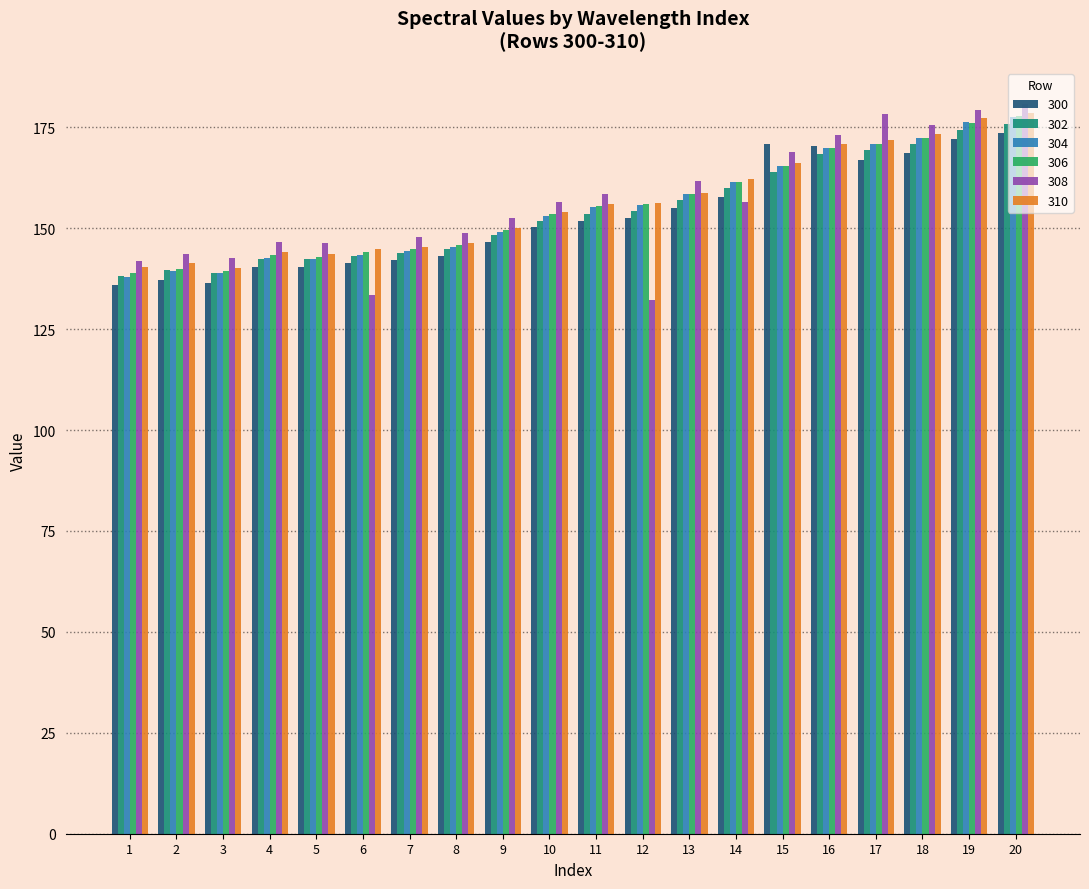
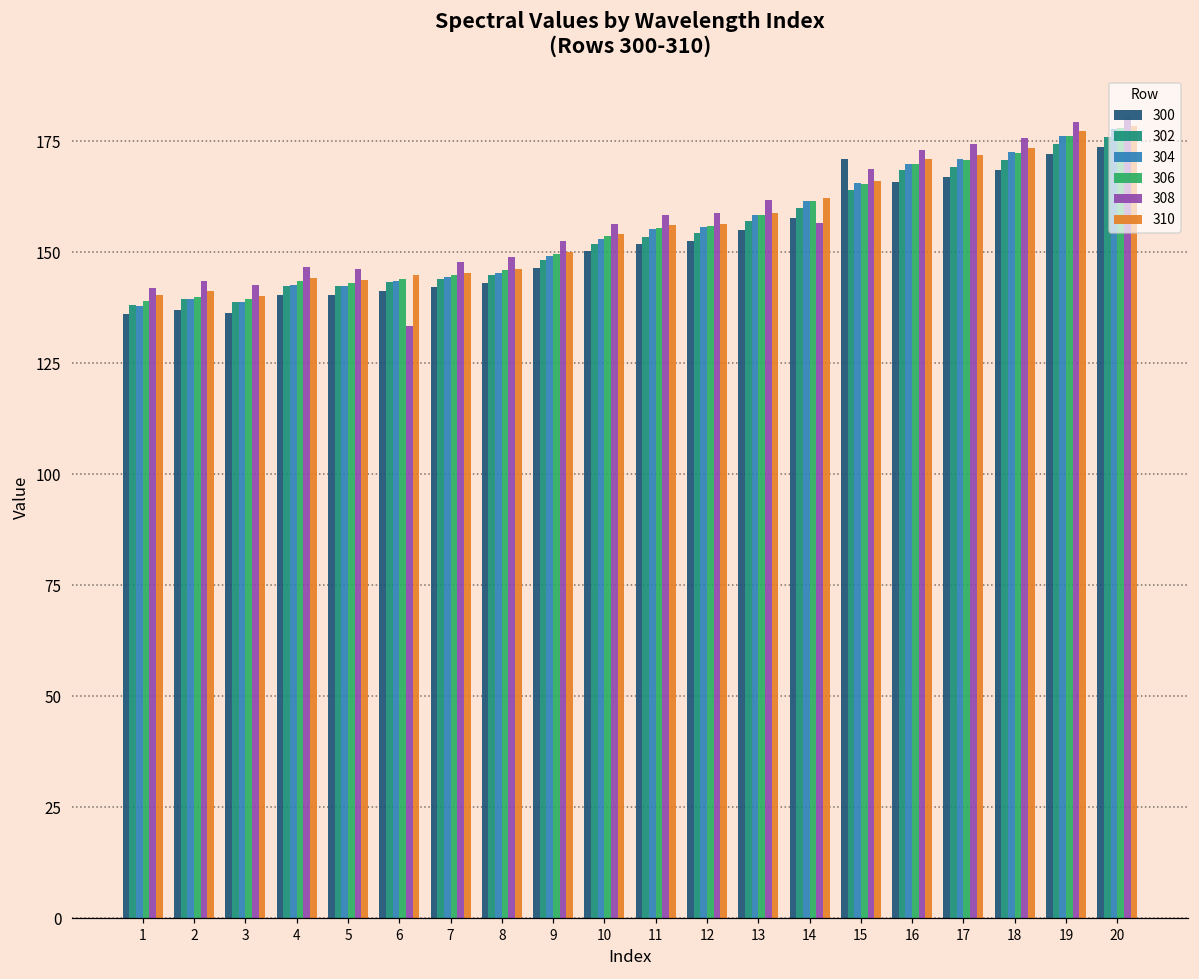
  {
    "300": {
      "1": 136,
      "2": 137,
      "3": 136,
      "4": 140,
      "5": 140,
      "6": 141,
      "7": 142,
      "8": 143,
      "9": 147,
      "10": 150,
      "11": 152,
      "12": 152,
      "13": 155,
      "14": 158,
      "15": 171,
-     "16": 170,
+     "16": 166,
      "17": 167,
      "18": 169,
      "19": 172,
      "20": 174
    },
    "304": {
      "1": 138,
      "2": 139,
      "3": 139,
      "4": 143,
      "5": 142,
      "6": 143,
      "7": 144,
      "8": 145,
      "9": 149,
      "10": 153,
      "11": 155,
      "12": 156,
      "13": 158,
      "14": 162,
      "15": 166,
      "16": 170,
      "17": 171,
      "18": 172,
      "19": 176
    },
    "308": {
      "1": 142,
      "2": 144,
      "3": 143,
      "4": 147,
      "5": 146,
      "6": 133,
      "7": 148,
      "8": 149,
      "9": 152,
      "10": 156,
      "11": 158,
-     "12": 132,
+     "12": 159,
      "13": 162,
      "14": 156,
      "15": 169,
      "16": 173,
-     "17": 178,
+     "17": 174,
      "18": 176,
      "19": 179
    },
    "310": {
      "1": 140,
      "2": 141,
      "3": 140,
      "4": 144,
      "5": 144,
      "6": 145,
      "7": 145,
      "8": 146,
      "9": 150,
      "10": 154,
      "11": 156,
      "12": 156,
      "13": 159,
      "14": 162,
      "15": 166,
      "16": 171,
      "17": 172,
      "18": 173,
      "19": 177
    }
  }
